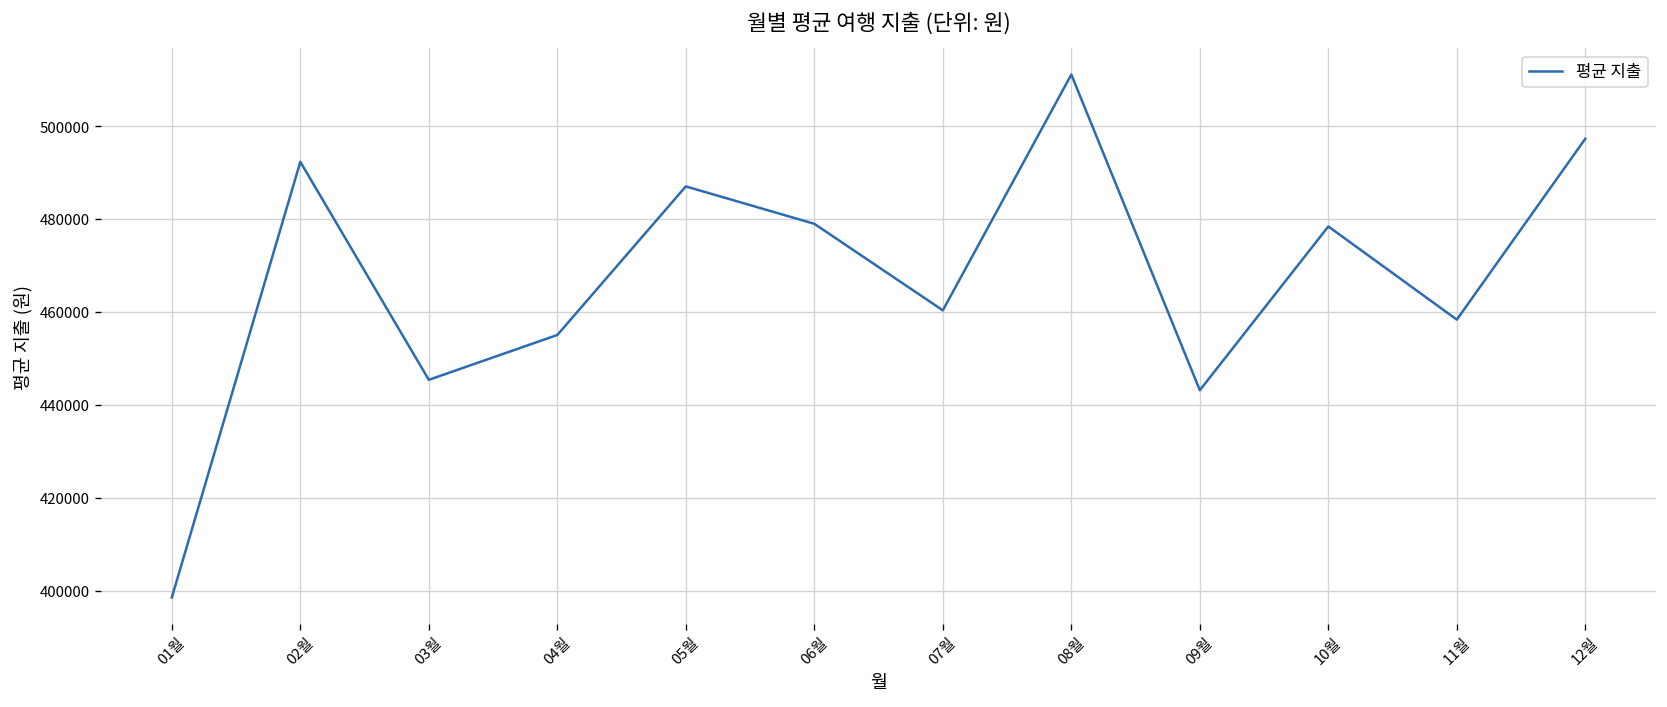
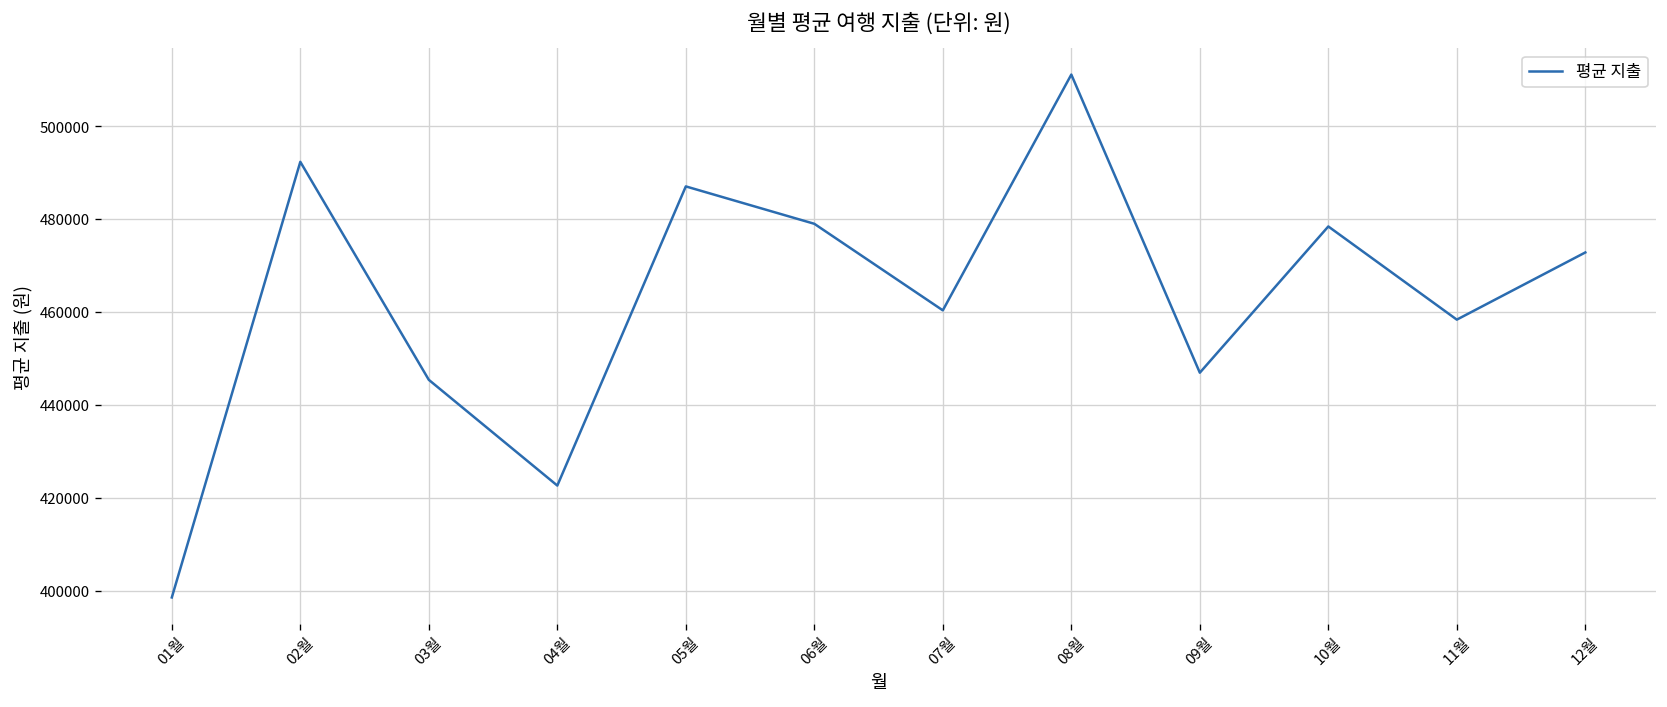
  {
    "01월": 399000,
    "02월": 492000,
    "03월": 445000,
-   "04월": 455000,
+   "04월": 423000,
    "05월": 487000,
    "06월": 479000,
    "07월": 460000,
    "08월": 511000,
-   "09월": 443000,
+   "09월": 447000,
    "10월": 478000,
    "11월": 458000,
-   "12월": 497000
+   "12월": 473000
  }
